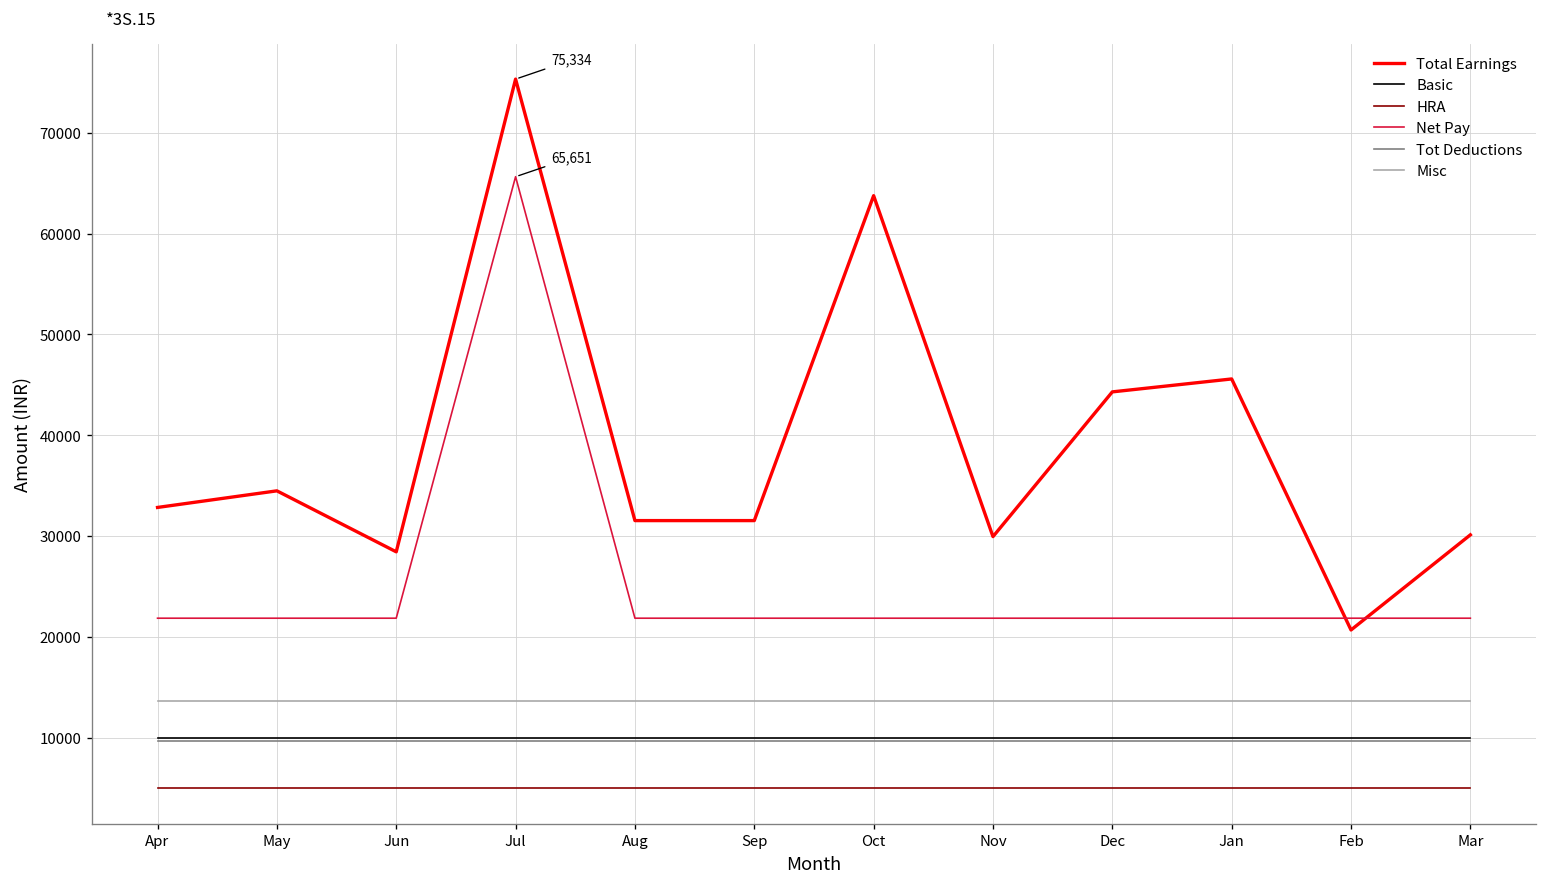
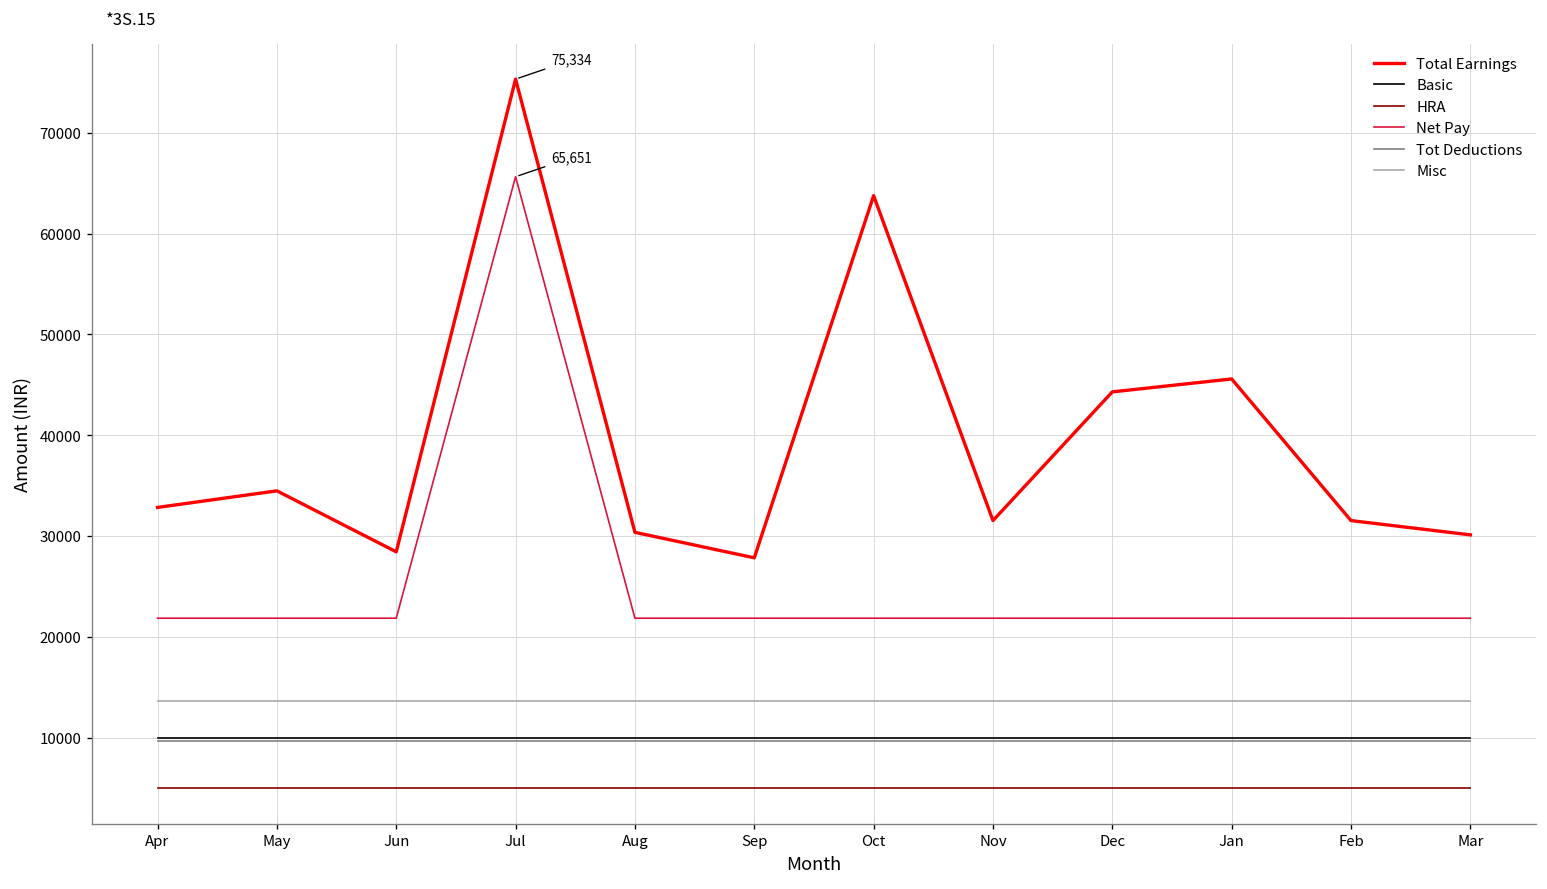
  {
    "Total Earnings": {
      "Apr": "33000",
      "May": "34000",
      "Jun": "28000",
-     "Aug": "32000",
-     "Sep": "32000",
+     "Aug": "30000",
+     "Sep": "28000",
      "Oct": "64000",
-     "Nov": "30000",
+     "Nov": "32000",
      "Dec": "44000",
      "Jan": "46000",
-     "Feb": "21000",
+     "Feb": "32000",
      "Mar": "30000"
    },
    "Basic": {
      "Apr": "10000",
      "May": "10000",
      "Jun": "10000",
      "Jul": "10000",
      "Aug": "10000",
      "Sep": "10000",
      "Oct": "10000",
      "Nov": "10000",
      "Dec": "10000",
      "Jan": "10000",
      "Feb": "10000",
      "Mar": "10000"
    },
    "HRA": {
      "Apr": "5000",
      "May": "5000",
      "Jun": "5000",
      "Jul": "5000",
      "Aug": "5000",
      "Sep": "5000",
      "Oct": "5000",
      "Nov": "5000",
      "Dec": "5000",
      "Jan": "5000",
      "Feb": "5000",
      "Mar": "5000"
    },
    "Net Pay": {
      "Jul": "65,651"
    },
    "Tot Deductions": {
      "Apr": "10000",
      "May": "10000",
      "Jun": "10000",
      "Jul": "10000",
      "Aug": "10000",
      "Sep": "10000",
      "Oct": "10000",
      "Nov": "10000",
      "Dec": "10000",
      "Jan": "10000",
      "Feb": "10000",
      "Mar": "10000"
    },
    "Misc": {
      "Apr": "14000",
      "May": "14000",
      "Jun": "14000",
      "Jul": "14000",
      "Aug": "14000",
      "Sep": "14000",
      "Oct": "14000",
      "Nov": "14000",
      "Dec": "14000",
      "Jan": "14000",
      "Feb": "14000",
      "Mar": "14000"
    }
  }
